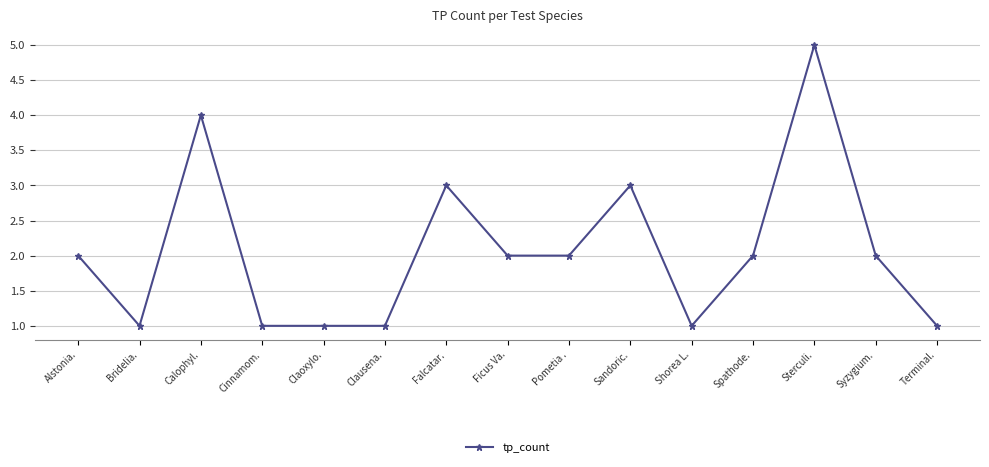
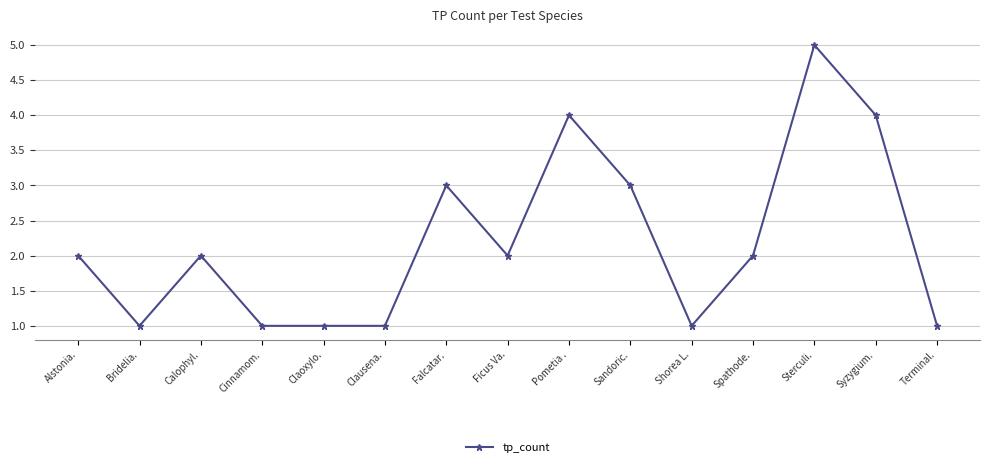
  {
    "Alstonia.": 2,
    "Bridelia.": 1,
-   "Calophyl.": 4,
+   "Calophyl.": 2,
    "Cinnamom.": 1,
    "Claoxylo.": 1,
    "Clausena.": 1,
    "Falcatar.": 3,
    "Ficus Va.": 2,
-   "Pometia .": 2,
+   "Pometia .": 4,
    "Sandoric.": 3,
    "Shorea L.": 1,
    "Spathode.": 2,
    "Sterculi.": 5,
-   "Syzygium.": 2,
+   "Syzygium.": 4,
    "Terminal.": 1
  }
